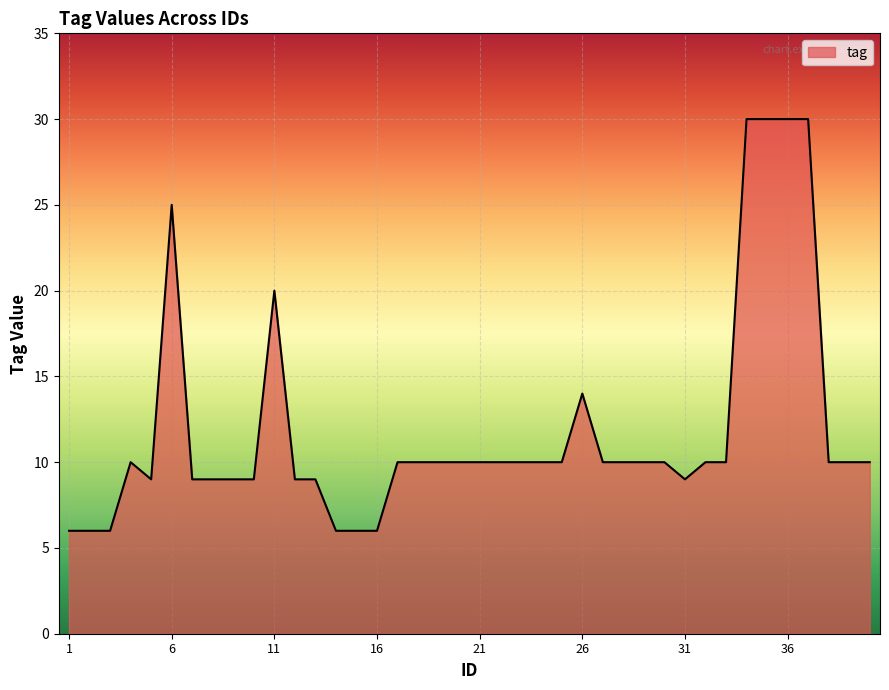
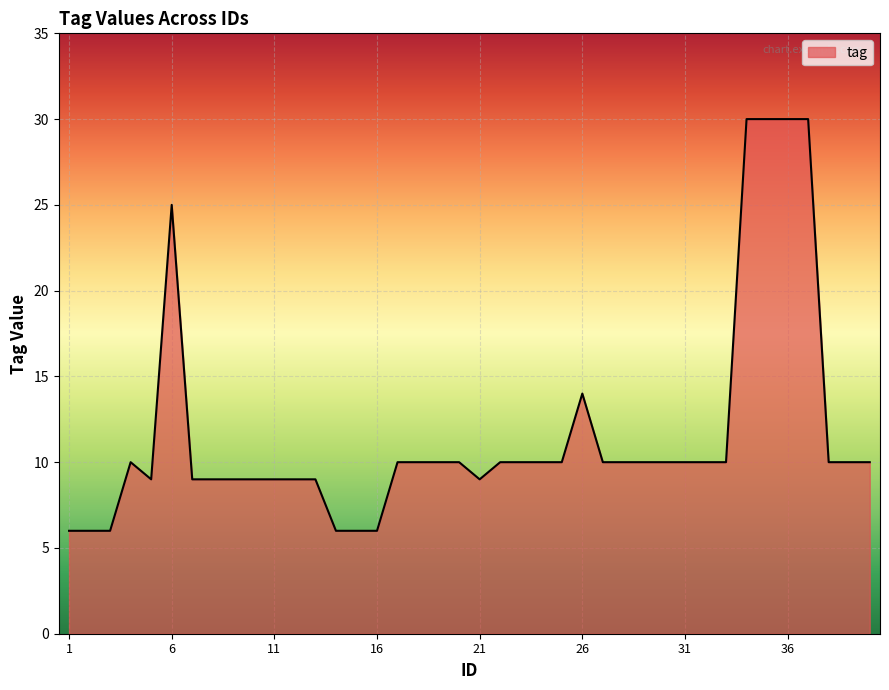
  {
    "1": 6,
    "6": 25,
-   "11": 20,
+   "11": 9,
    "16": 6,
-   "21": 10,
+   "21": 9,
    "26": 14,
-   "31": 9,
+   "31": 10,
    "36": 30
  }
